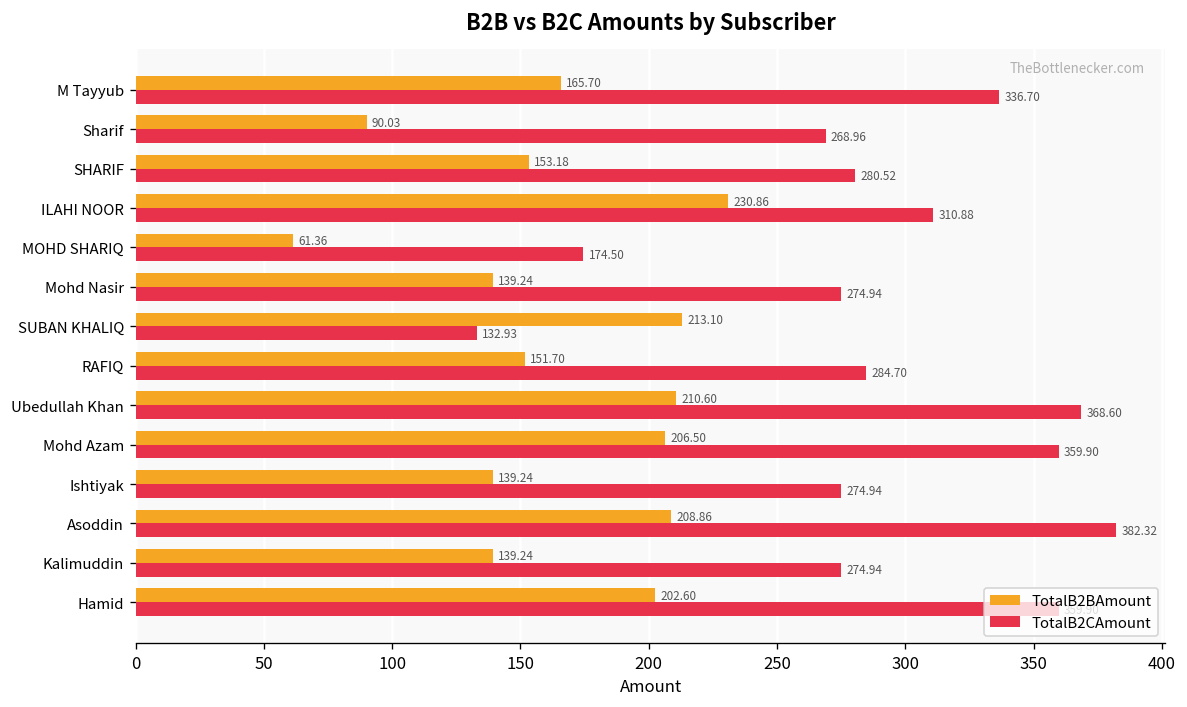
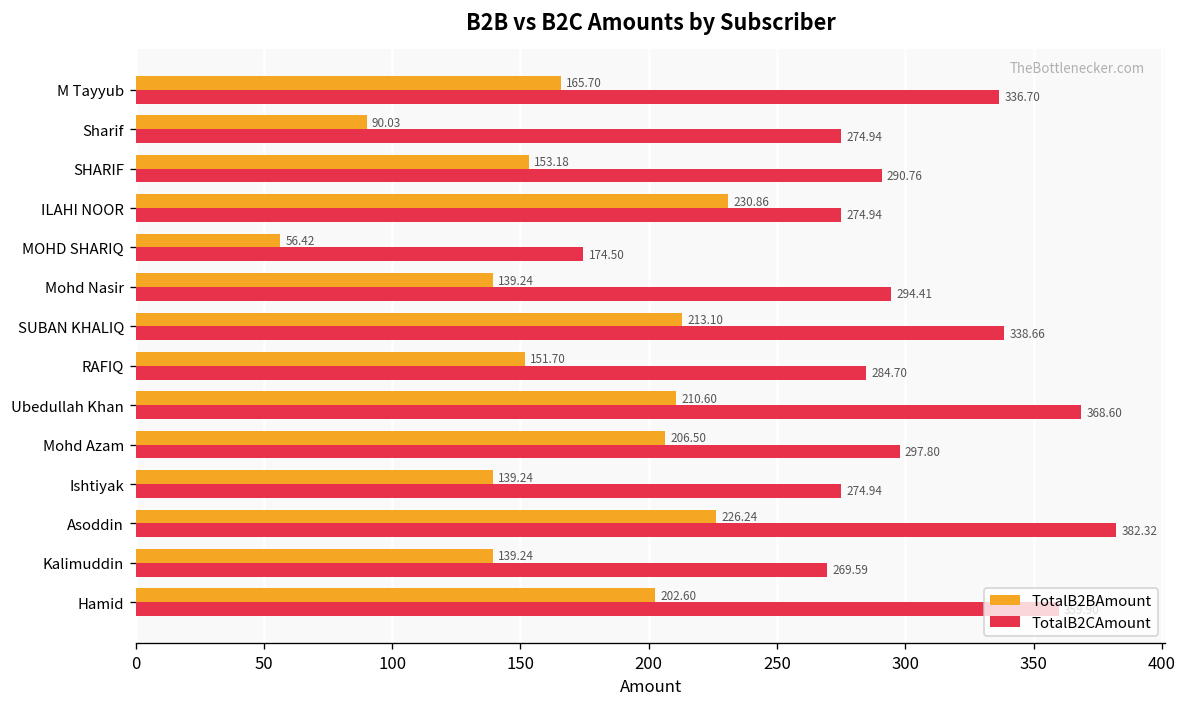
  {
    "TotalB2BAmount": {
      "M Tayyub": 165.70,
      "Sharif": 90.03,
      "SHARIF": 153.18,
      "ILAHI NOOR": 230.86,
-     "MOHD SHARIQ": 61.36,
+     "MOHD SHARIQ": 56.42,
      "Mohd Nasir": 139.24,
      "SUBAN KHALIQ": 213.10,
      "RAFIQ": 151.70,
      "Ubedullah Khan": 210.60,
      "Mohd Azam": 206.50,
      "Ishtiyak": 139.24,
-     "Asoddin": 208.86,
+     "Asoddin": 226.24,
      "Kalimuddin": 139.24,
      "Hamid": 202.60
    },
    "TotalB2CAmount": {
      "M Tayyub": 336.70,
-     "Sharif": 268.96,
-     "SHARIF": 280.52,
-     "ILAHI NOOR": 310.88,
+     "Sharif": 274.94,
+     "SHARIF": 290.76,
+     "ILAHI NOOR": 274.94,
      "MOHD SHARIQ": 174.50,
-     "Mohd Nasir": 274.94,
-     "SUBAN KHALIQ": 132.93,
+     "Mohd Nasir": 294.41,
+     "SUBAN KHALIQ": 338.66,
      "RAFIQ": 284.70,
      "Ubedullah Khan": 368.60,
-     "Mohd Azam": 359.90,
+     "Mohd Azam": 297.80,
      "Ishtiyak": 274.94,
      "Asoddin": 382.32,
-     "Kalimuddin": 274.94
+     "Kalimuddin": 269.59
    }
  }
